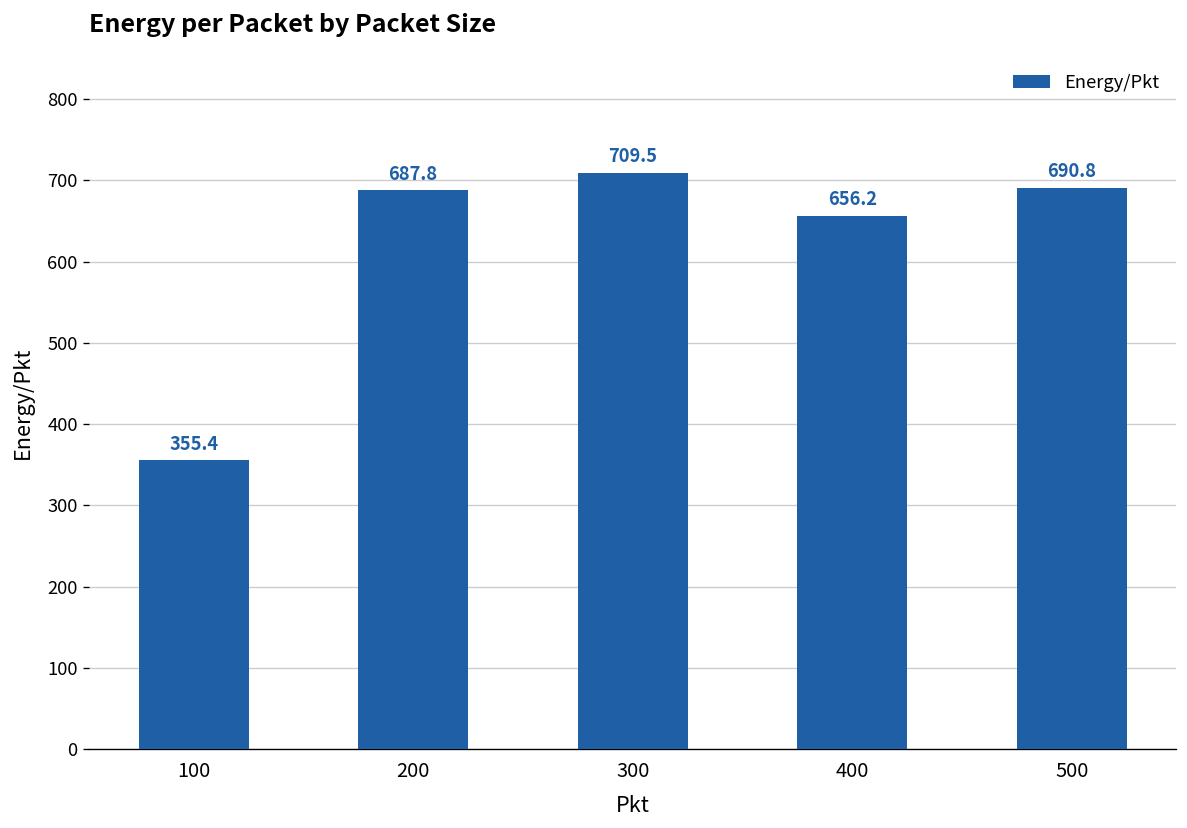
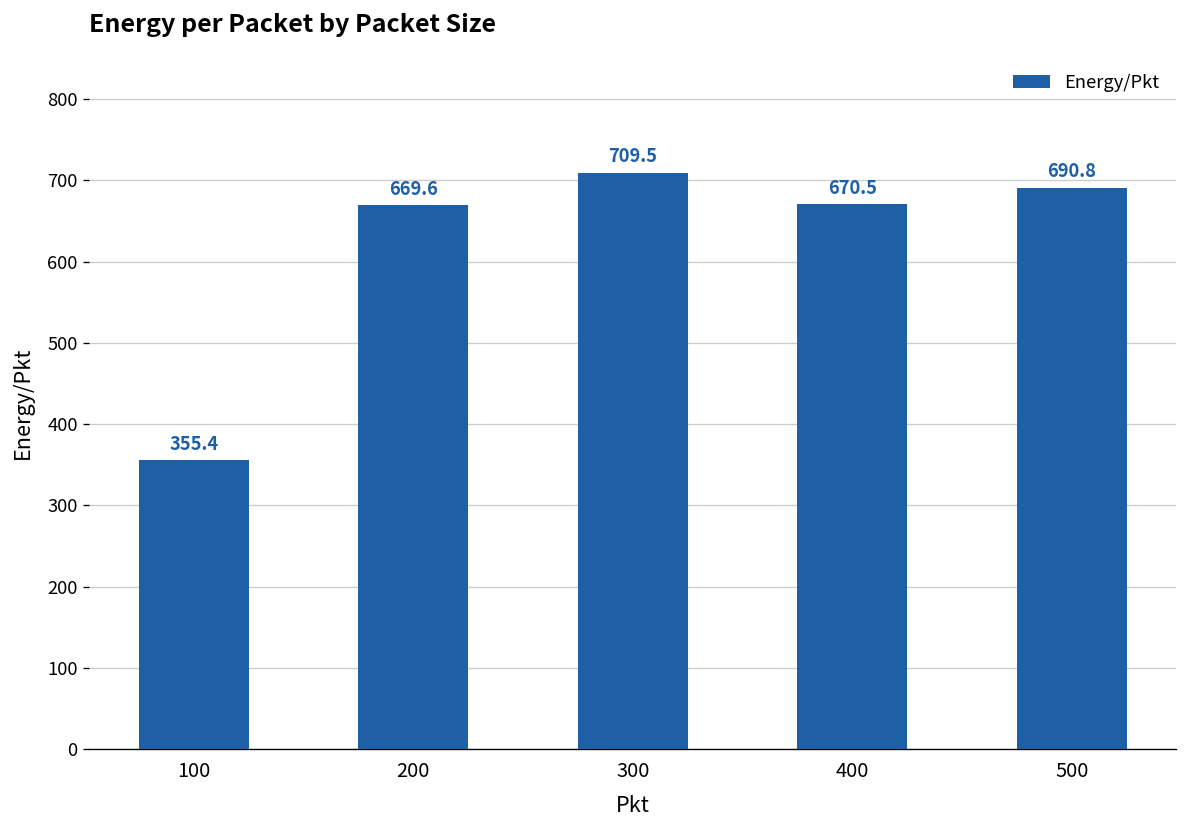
  {
    "100": 355.4,
-   "200": 687.8,
+   "200": 669.6,
    "300": 709.5,
-   "400": 656.2,
+   "400": 670.5,
    "500": 690.8
  }
